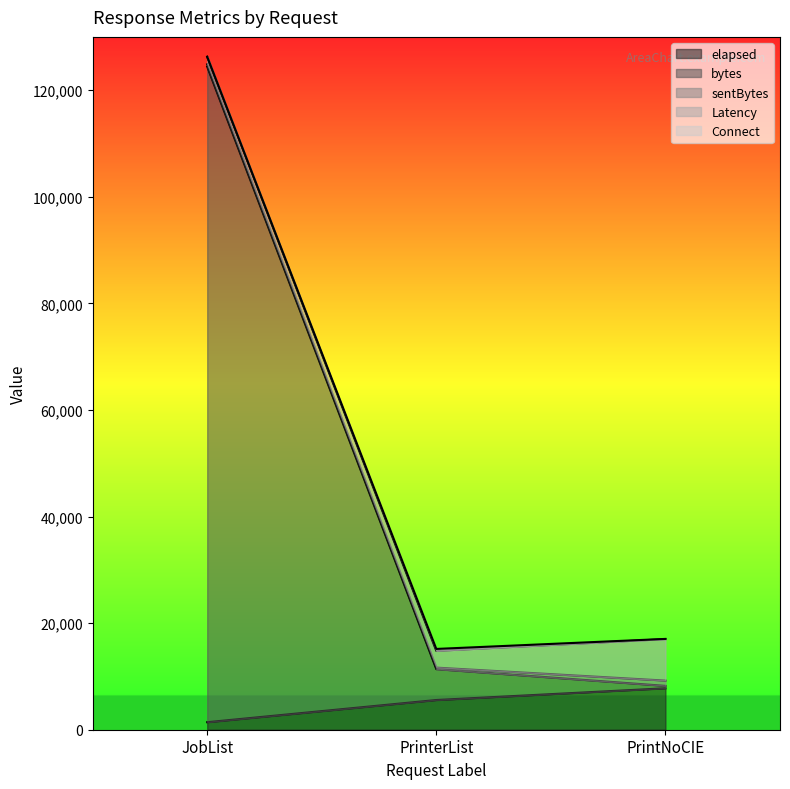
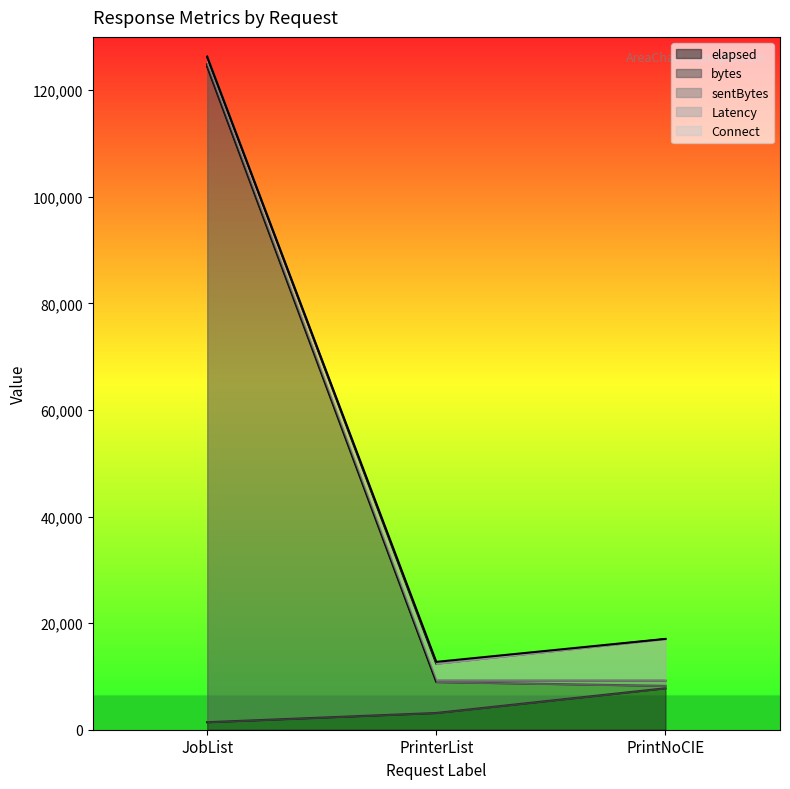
  {
    "elapsed": {
      "JobList": "1,000",
-     "PrinterList": "6,000"
+     "PrinterList": "3,000"
    }
  }
